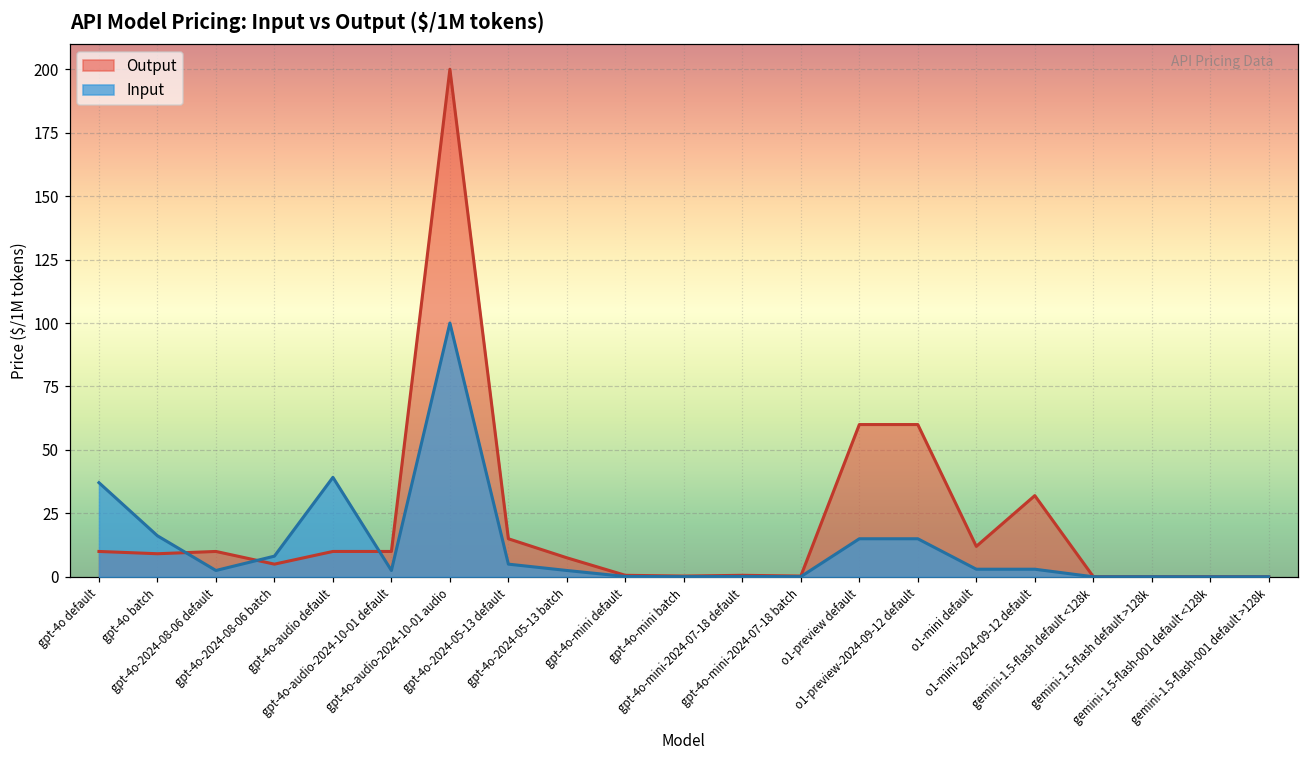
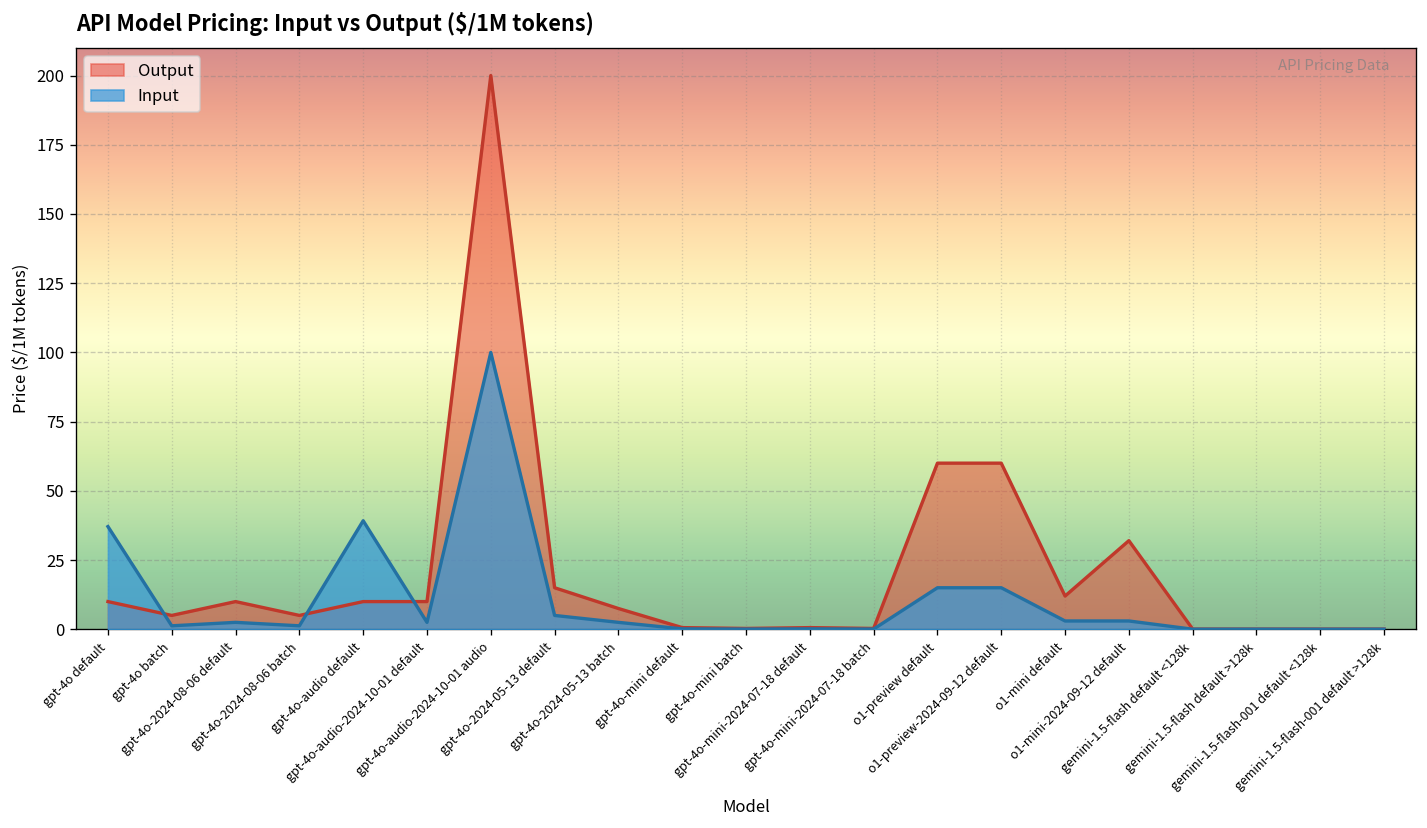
  {
    "Output": {
      "gpt-4o default": 10,
-     "gpt-4o batch": 9,
+     "gpt-4o batch": 5,
      "gpt-4o-2024-08-06 default": 10,
      "gpt-4o-2024-08-06 batch": 5,
      "gpt-4o-audio default": 10,
      "gpt-4o-audio-2024-10-01 default": 10,
      "gpt-4o-audio-2024-10-01 audio": 200,
      "gpt-4o-2024-05-13 default": 15,
      "gpt-4o-2024-05-13 batch": 8,
      "o1-preview default": 60,
      "o1-preview-2024-09-12 default": 60,
      "o1-mini default": 12,
      "o1-mini-2024-09-12 default": 32
    },
    "Input": {
      "gpt-4o default": 37,
-     "gpt-4o batch": 16,
+     "gpt-4o batch": 1,
      "gpt-4o-2024-08-06 default": 3,
-     "gpt-4o-2024-08-06 batch": 8,
+     "gpt-4o-2024-08-06 batch": 1,
      "gpt-4o-audio default": 39,
      "gpt-4o-audio-2024-10-01 default": 3,
      "gpt-4o-audio-2024-10-01 audio": 100,
      "gpt-4o-2024-05-13 default": 5,
      "gpt-4o-2024-05-13 batch": 3,
      "o1-preview default": 15,
      "o1-preview-2024-09-12 default": 15,
      "o1-mini default": 3,
      "o1-mini-2024-09-12 default": 3
    }
  }
